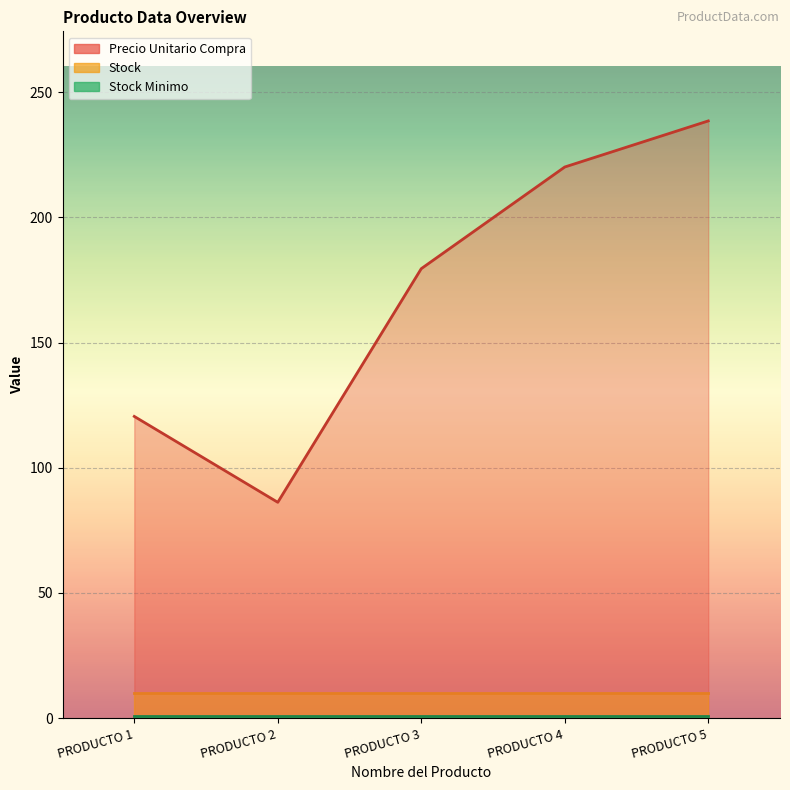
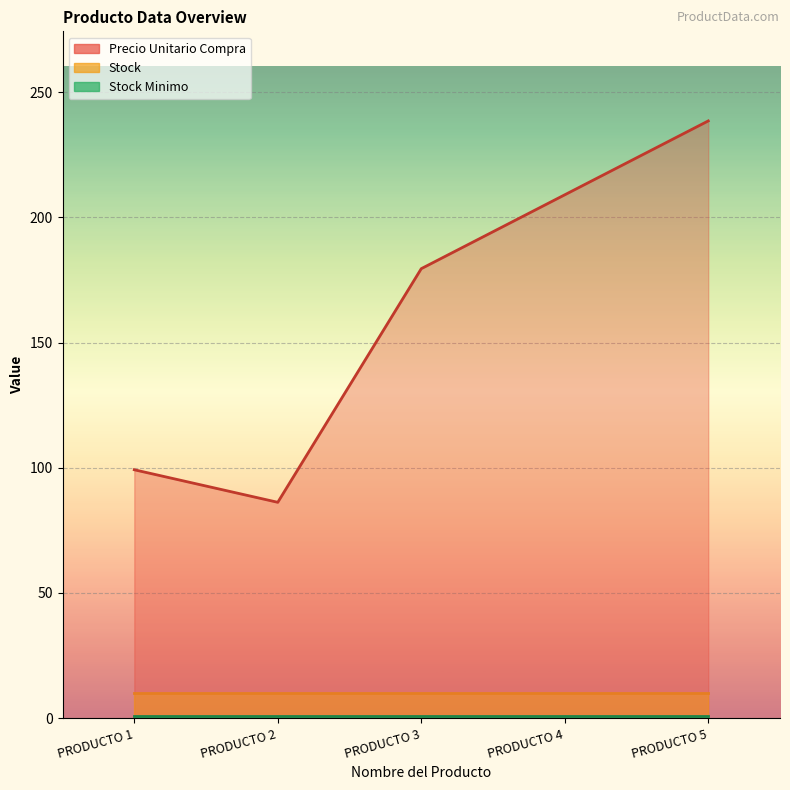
  {
    "Precio Unitario Compra": {
-     "PRODUCTO 1": 121,
+     "PRODUCTO 1": 99,
      "PRODUCTO 2": 86,
      "PRODUCTO 3": 180,
-     "PRODUCTO 4": 220,
+     "PRODUCTO 4": 209,
      "PRODUCTO 5": 239
    },
    "Stock": {
      "PRODUCTO 1": 10,
      "PRODUCTO 2": 10,
      "PRODUCTO 3": 10,
      "PRODUCTO 4": 10,
      "PRODUCTO 5": 10
    },
    "Stock Minimo": {
      "PRODUCTO 1": 1,
      "PRODUCTO 2": 1,
      "PRODUCTO 3": 1,
      "PRODUCTO 4": 1,
      "PRODUCTO 5": 1
    }
  }
